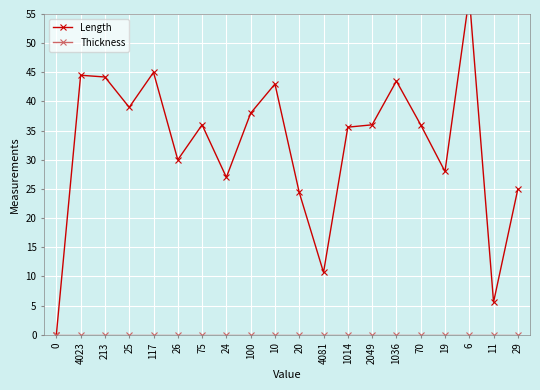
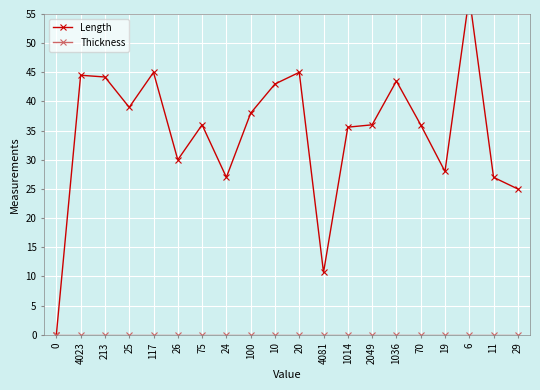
  {
    "Length": {
      "4023": 45,
      "213": 44,
      "25": 39,
      "117": 45,
      "26": 30,
      "75": 36,
      "24": 27,
      "100": 38,
      "10": 43,
-     "20": 24,
+     "20": 45,
      "4081": 11,
      "1014": 36,
      "2049": 36,
      "1036": 44,
      "70": 36,
      "19": 28,
-     "11": 6,
+     "11": 27,
      "29": 25
    },
    "Thickness": {
      "4023": 0,
      "213": 0,
      "25": 0,
      "117": 0,
      "26": 0,
      "75": 0,
      "24": 0,
      "100": 0,
      "10": 0,
      "20": 0,
      "4081": 0,
      "1014": 0,
      "2049": 0,
      "1036": 0,
      "70": 0,
      "19": 0,
      "6": 0,
      "11": 0,
      "29": 0
    }
  }
